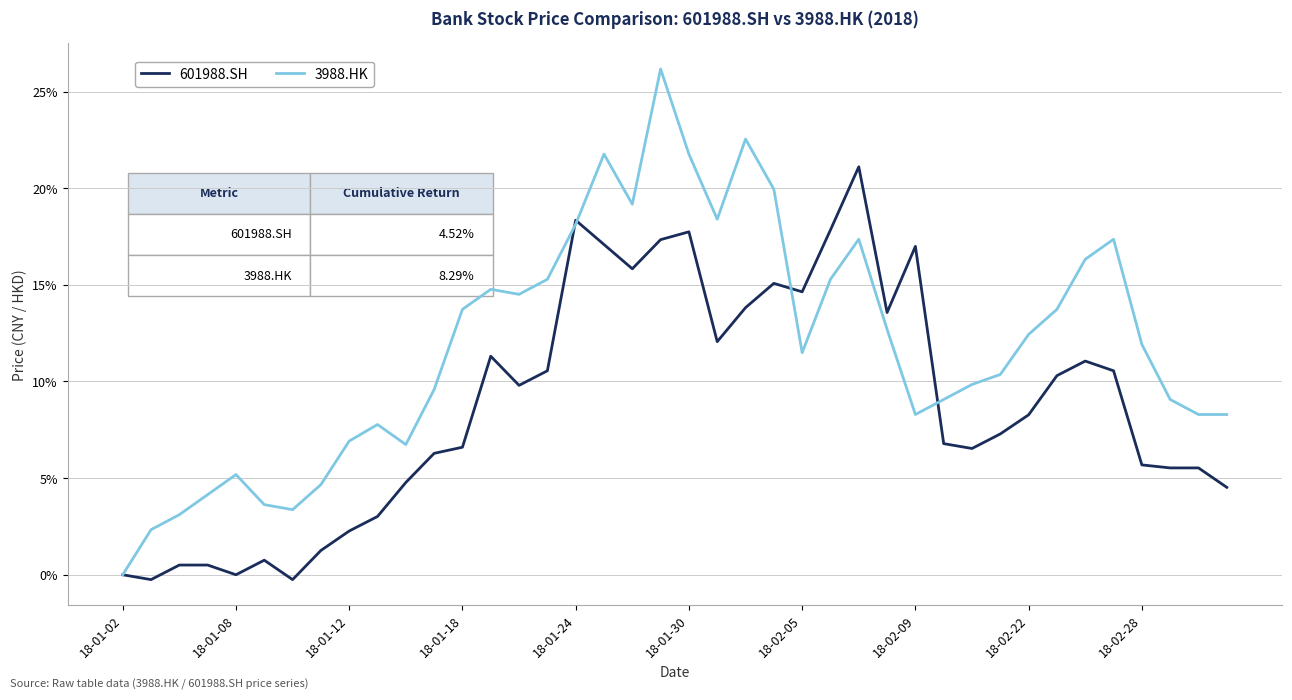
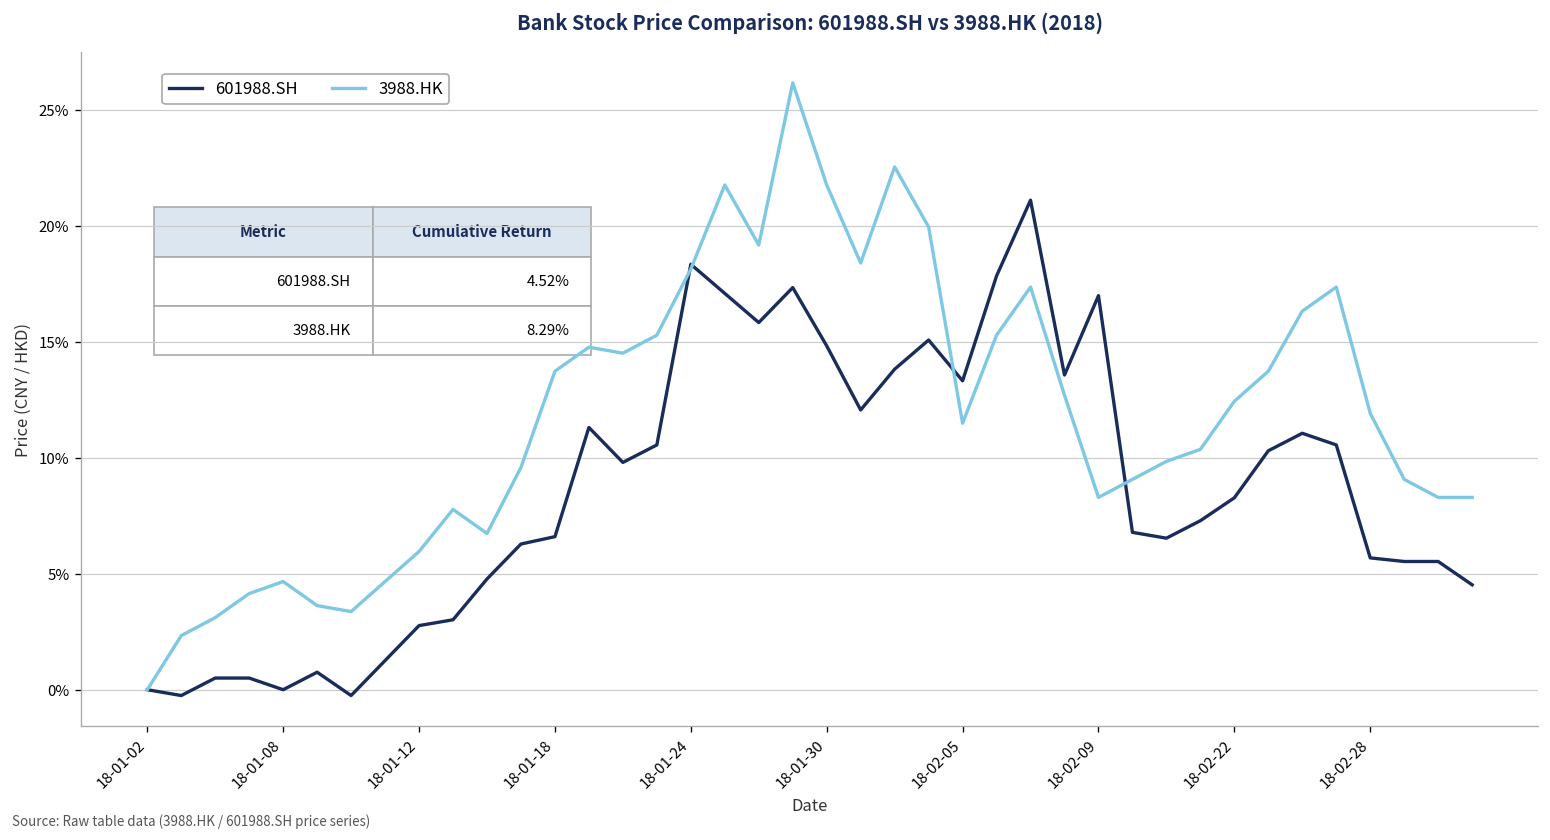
  {
    "601988.SH": {
      "18-01-08": "0.0%",
-     "18-01-12": "2.3%",
+     "18-01-12": "2.8%",
      "18-01-18": "6.6%",
      "18-01-24": "18.3%",
-     "18-01-30": "17.7%",
-     "18-02-05": "14.6%",
+     "18-01-30": "14.8%",
+     "18-02-05": "13.3%",
      "18-02-09": "17.0%",
      "18-02-22": "8.3%",
      "18-02-28": "5.7%"
    },
    "3988.HK": {
-     "18-01-08": "5.2%",
-     "18-01-12": "6.9%",
+     "18-01-08": "4.7%",
+     "18-01-12": "6.0%",
      "18-01-18": "13.7%",
      "18-01-24": "18.1%",
      "18-01-30": "21.8%",
      "18-02-05": "11.5%",
      "18-02-09": "8.3%",
      "18-02-22": "12.4%",
      "18-02-28": "11.9%"
    }
  }
